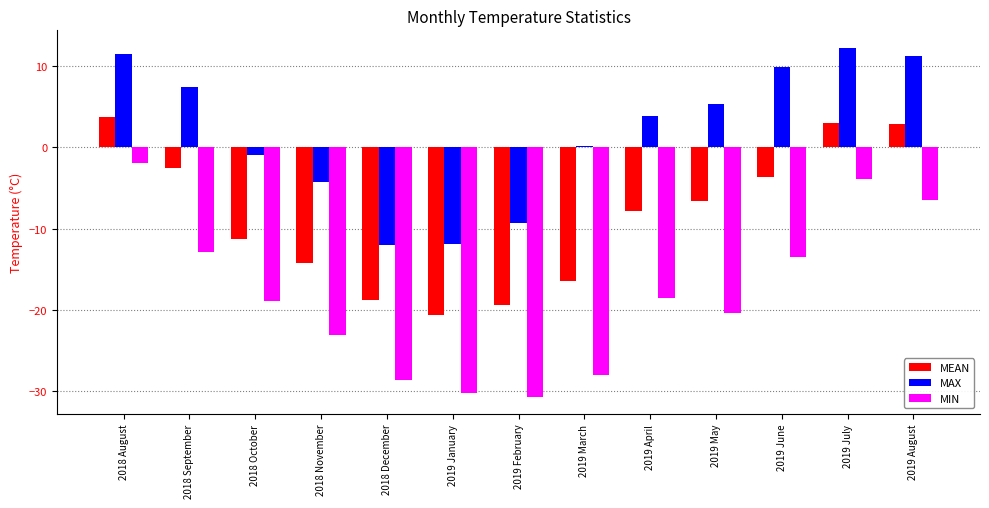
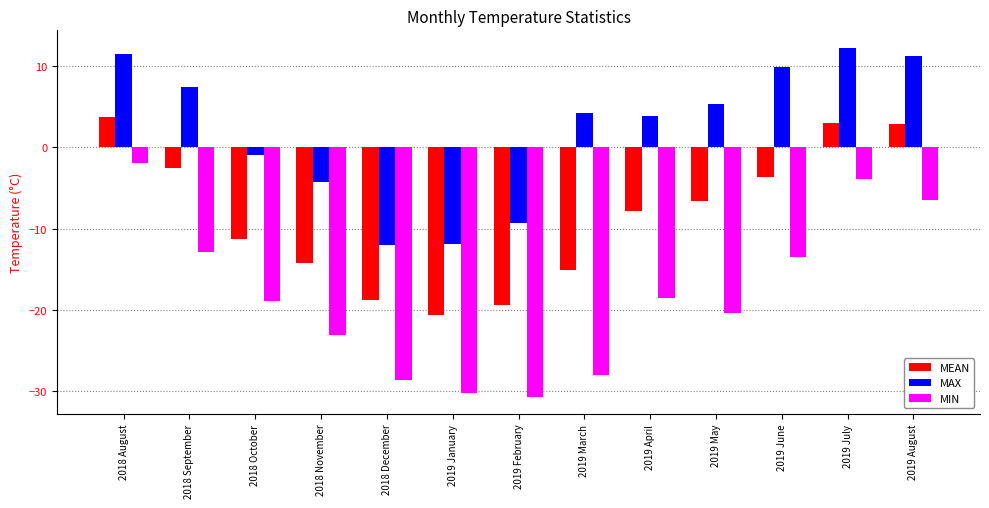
  {
    "MEAN": {
      "2018 August": 4,
      "2018 September": -2,
      "2018 October": -11,
      "2018 November": -14,
      "2018 December": -19,
      "2019 January": -21,
      "2019 February": -19,
-     "2019 March": -16,
+     "2019 March": -15,
      "2019 April": -8,
      "2019 May": -7,
      "2019 June": -4,
      "2019 July": 3,
      "2019 August": 3
    },
    "MAX": {
      "2018 August": 11,
      "2018 September": 7,
      "2018 October": -1,
      "2018 November": -4,
      "2018 December": -12,
      "2019 January": -12,
      "2019 February": -9,
-     "2019 March": 0,
+     "2019 March": 4,
      "2019 April": 4,
      "2019 May": 5,
      "2019 June": 10,
      "2019 July": 12,
      "2019 August": 11
    },
    "MIN": {
      "2018 August": -2,
      "2018 September": -13,
      "2018 October": -19,
      "2018 November": -23,
      "2018 December": -29,
      "2019 January": -30,
      "2019 February": -31,
      "2019 March": -28,
      "2019 April": -19,
      "2019 May": -20,
      "2019 June": -13,
      "2019 July": -4,
      "2019 August": -7
    }
  }
